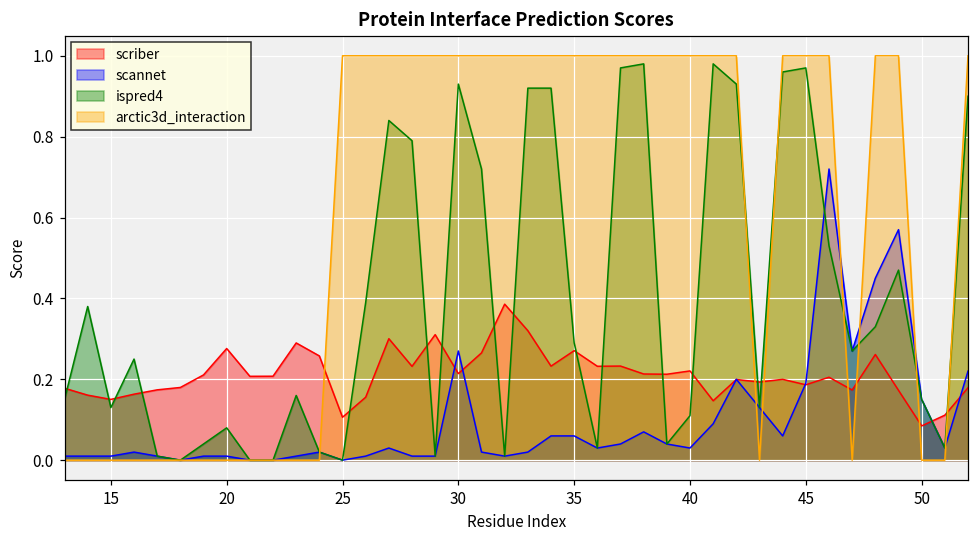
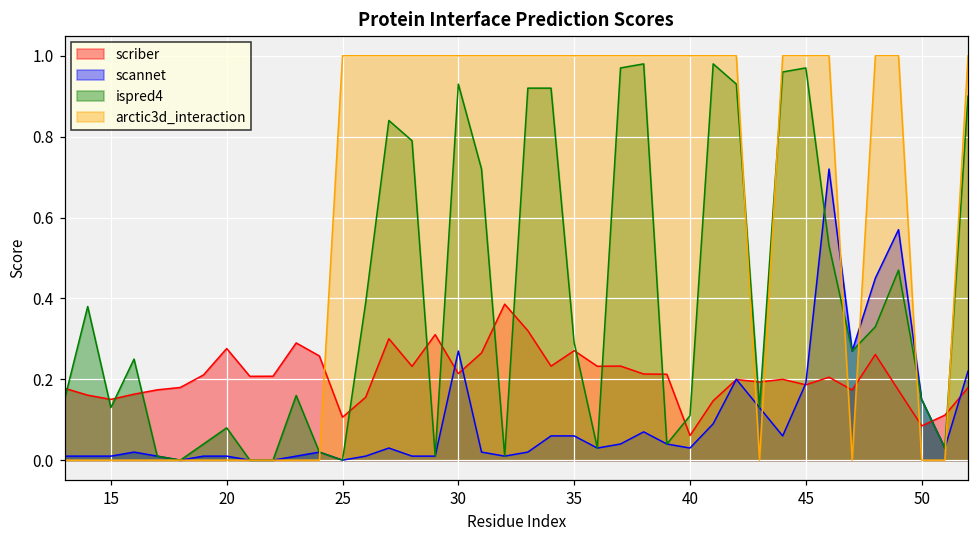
  {
    "scriber": {
      "15": 0.15,
      "20": 0.28,
      "25": 0.11,
      "30": 0.21,
      "35": 0.27,
-     "40": 0.22,
+     "40": 0.06,
      "50": 0.08
    },
    "scannet": {
      "15": 0.01,
      "20": 0.01,
      "30": 0.27,
      "35": 0.06,
      "40": 0.03
    },
    "ispred4": {
      "15": 0.13,
      "20": 0.08,
      "30": 0.93,
      "35": 0.29,
      "40": 0.11,
      "45": 0.97
    },
    "arctic3d_interaction": {
      "15": 0.00,
      "20": 0.00,
      "25": 1.00,
      "30": 1.00,
      "35": 1.00,
      "40": 1.00,
      "45": 1.00,
      "50": 0.00
    }
  }
